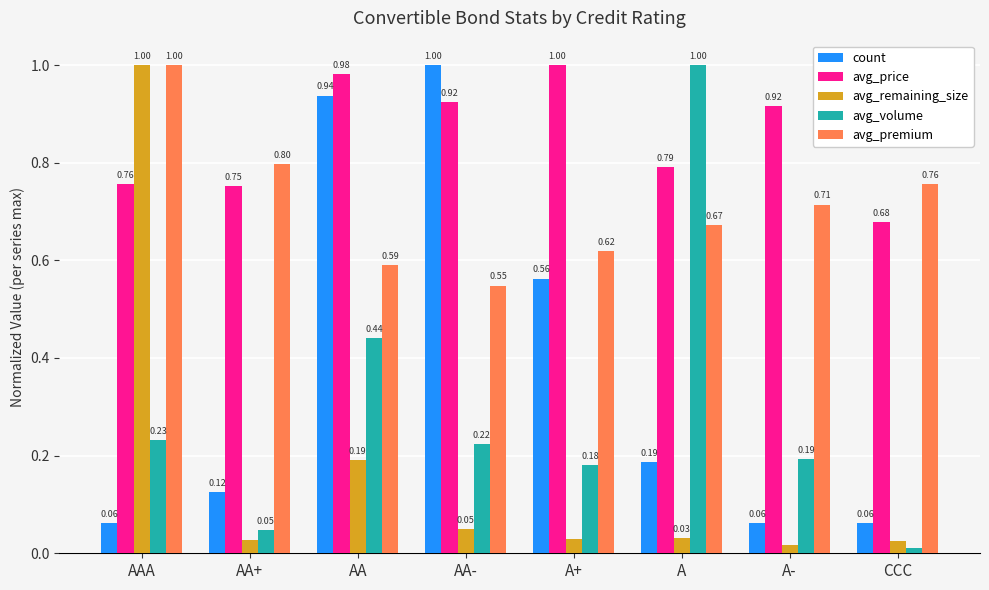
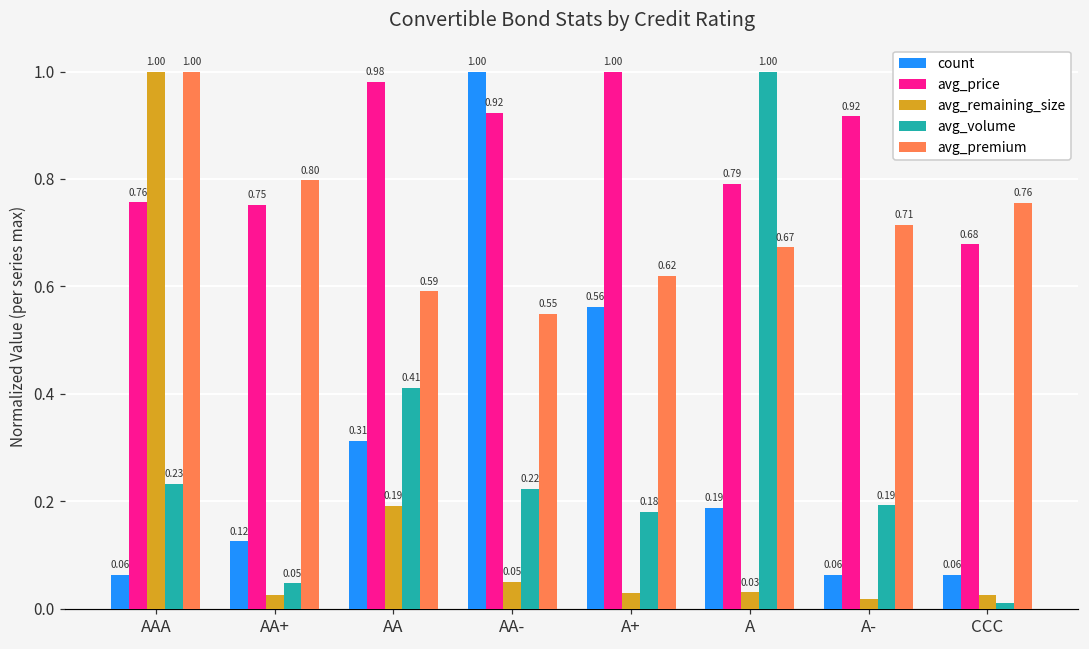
  {
    "count": {
      "AAA": 0.06,
      "AA+": 0.12,
-     "AA": 0.94,
+     "AA": 0.31,
      "AA-": 1.00,
      "A+": 0.56,
      "A": 0.19,
      "A-": 0.06,
      "CCC": 0.06
    },
    "avg_price": {
      "AAA": 0.76,
      "AA+": 0.75,
      "AA": 0.98,
      "AA-": 0.92,
      "A+": 1.00,
      "A": 0.79,
      "A-": 0.92,
      "CCC": 0.68
    },
    "avg_remaining_size": {
      "AAA": 1.00,
      "AA": 0.19,
      "AA-": 0.05,
      "A": 0.03
    },
    "avg_volume": {
      "AAA": 0.23,
      "AA+": 0.05,
-     "AA": 0.44,
+     "AA": 0.41,
      "AA-": 0.22,
      "A+": 0.18,
      "A": 1.00,
      "A-": 0.19
    },
    "avg_premium": {
      "AAA": 1.00,
      "AA+": 0.80,
      "AA": 0.59,
      "AA-": 0.55,
      "A+": 0.62,
      "A": 0.67,
      "A-": 0.71,
      "CCC": 0.76
    }
  }
